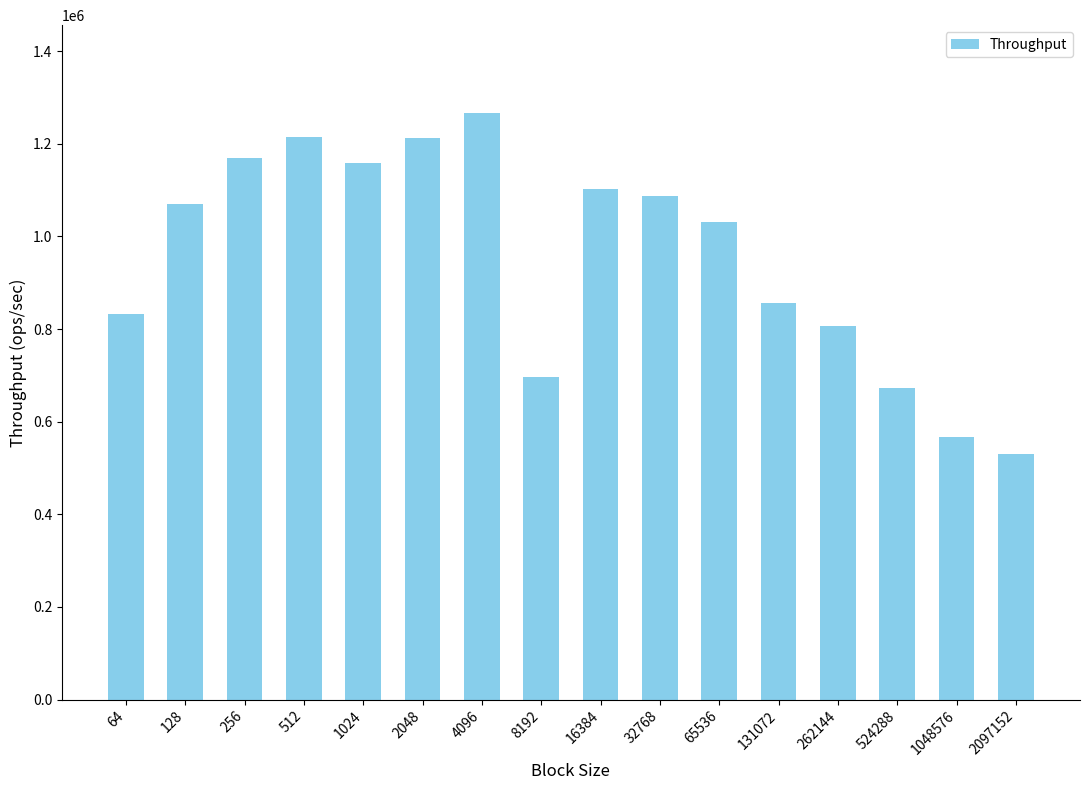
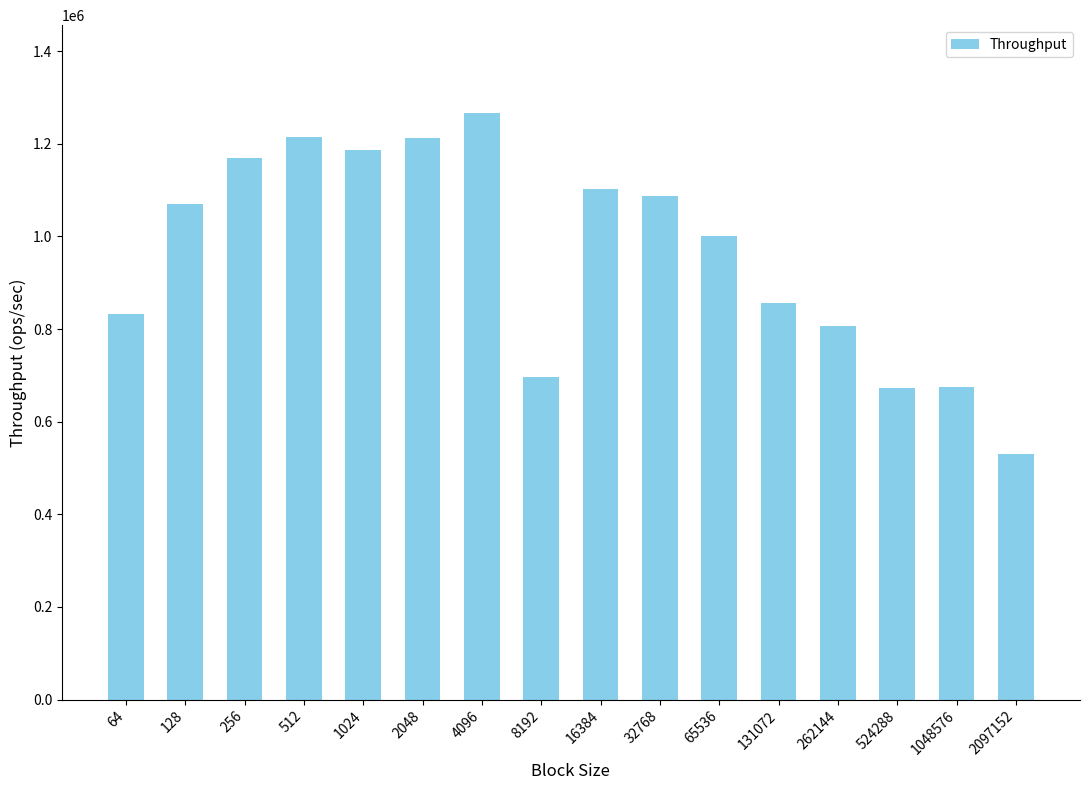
  {
    "64": 830000,
    "128": 1070000,
    "256": 1170000,
    "512": 1210000,
-   "1024": 1160000,
+   "1024": 1190000,
    "2048": 1210000,
    "4096": 1270000,
    "8192": 700000,
    "16384": 1100000,
    "32768": 1090000,
-   "65536": 1030000,
+   "65536": 1000000,
    "131072": 860000,
    "262144": 810000,
    "524288": 670000,
-   "1048576": 570000,
+   "1048576": 670000,
    "2097152": 530000
  }
